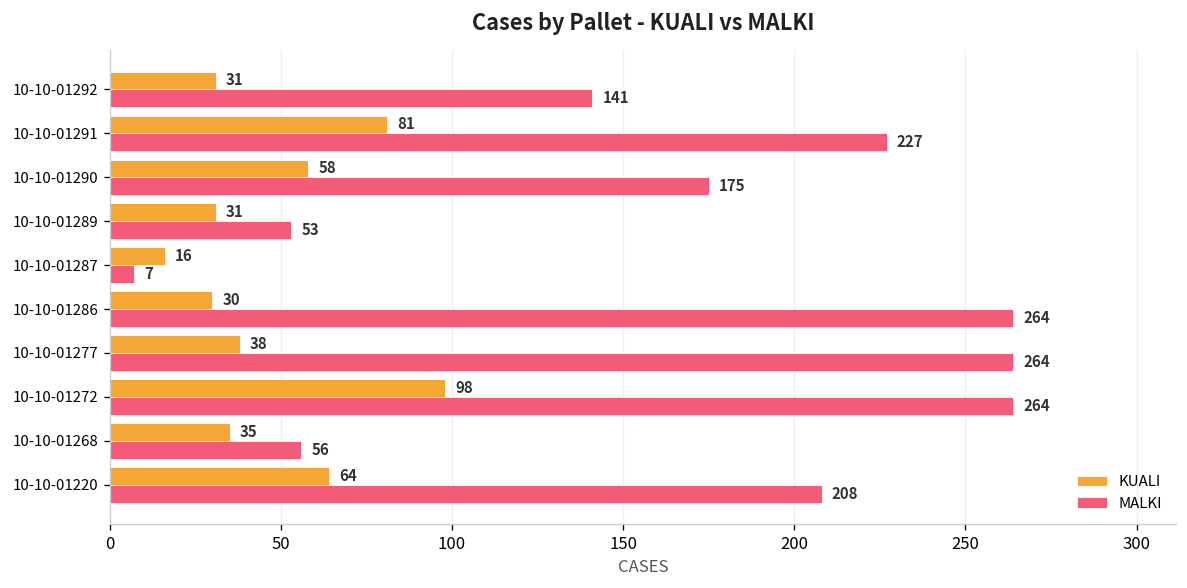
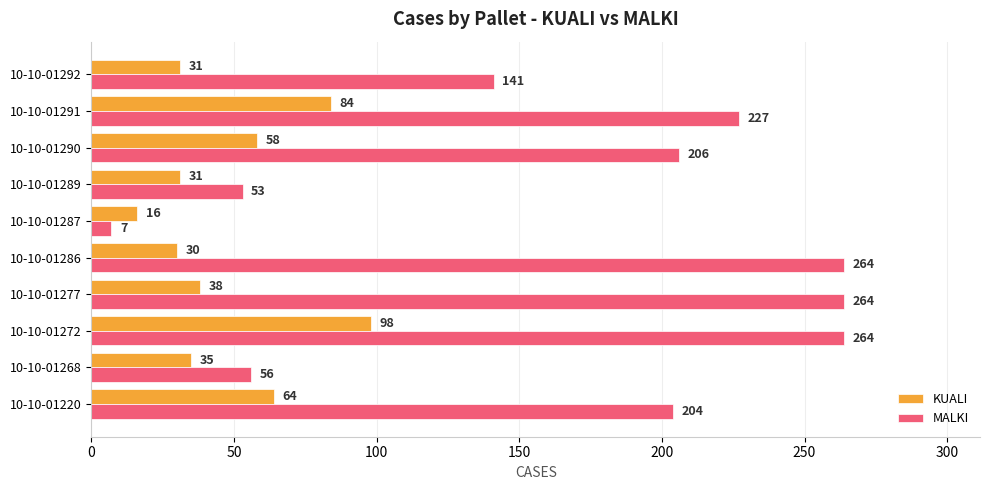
  {
    "KUALI": {
      "10-10-01292": 31,
-     "10-10-01291": 81,
+     "10-10-01291": 84,
      "10-10-01290": 58,
      "10-10-01289": 31,
      "10-10-01287": 16,
      "10-10-01286": 30,
      "10-10-01277": 38,
      "10-10-01272": 98,
      "10-10-01268": 35,
      "10-10-01220": 64
    },
    "MALKI": {
      "10-10-01292": 141,
      "10-10-01291": 227,
-     "10-10-01290": 175,
+     "10-10-01290": 206,
      "10-10-01289": 53,
      "10-10-01287": 7,
      "10-10-01286": 264,
      "10-10-01277": 264,
      "10-10-01272": 264,
      "10-10-01268": 56,
-     "10-10-01220": 208
+     "10-10-01220": 204
    }
  }
